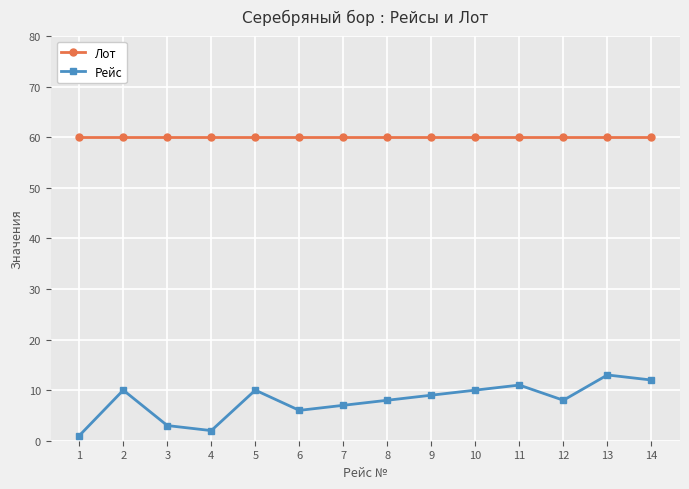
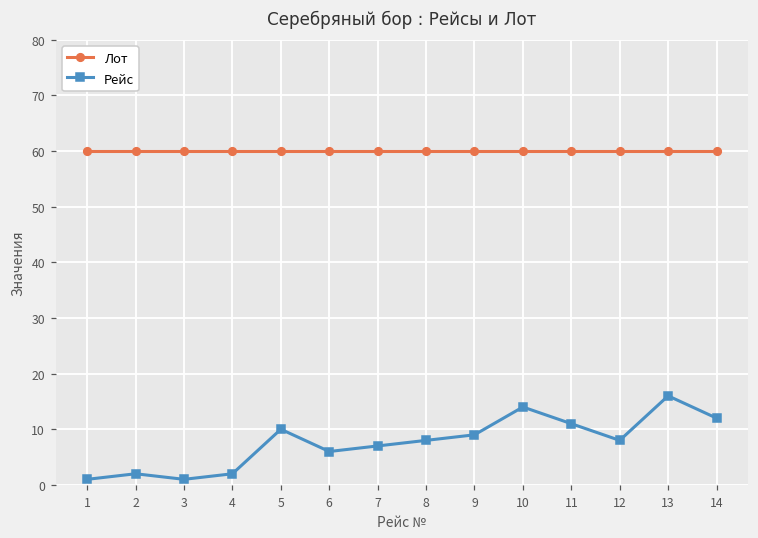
  {
    "Лот": {
      "1": 60,
      "2": 60,
      "3": 60,
      "4": 60,
      "5": 60,
      "6": 60,
      "7": 60,
      "8": 60,
      "9": 60,
      "10": 60,
      "11": 60,
      "12": 60,
      "13": 60,
      "14": 60
    },
    "Рейс": {
      "1": 1,
-     "2": 10,
-     "3": 3,
+     "2": 2,
+     "3": 1,
      "4": 2,
      "5": 10,
      "6": 6,
      "7": 7,
      "8": 8,
      "9": 9,
-     "10": 10,
+     "10": 14,
      "11": 11,
      "12": 8,
-     "13": 13,
+     "13": 16,
      "14": 12
    }
  }
